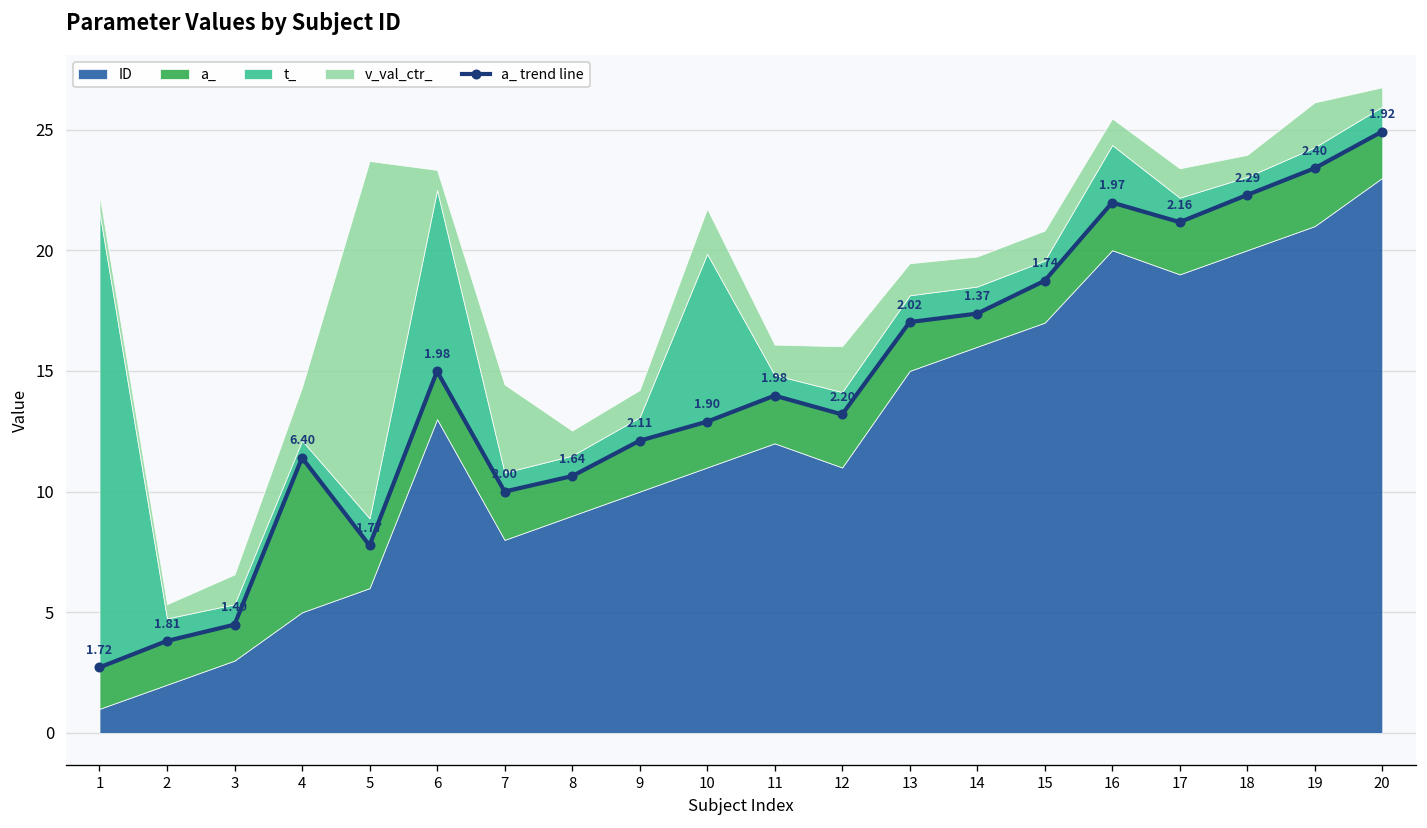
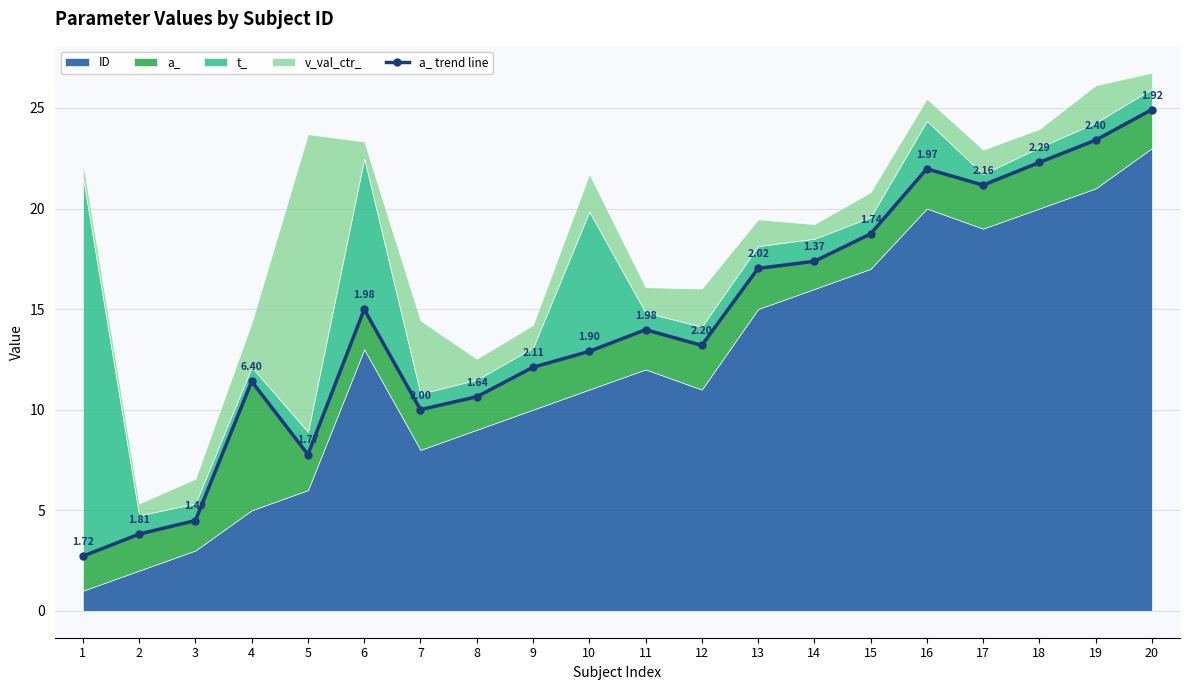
  {
    "ID": {
      "1": 1.0,
      "2": 2.0,
      "3": 3.0,
      "4": 5.0,
      "5": 6.0,
      "6": 13.0,
      "7": 8.0,
      "8": 9.0,
      "9": 10.0,
      "10": 11.0,
      "11": 12.0,
      "12": 11.0,
      "13": 15.0,
      "14": 16.0,
      "15": 17.0,
      "16": 20.0,
      "17": 19.0,
      "18": 20.0,
      "19": 21.0,
      "20": 23.0
    },
    "a_": {
      "1": 1.72,
      "2": 1.81,
      "3": 1.49,
      "4": 6.40,
      "5": 1.77,
      "6": 1.98,
      "7": 2.00,
      "8": 1.64,
      "9": 2.11,
      "10": 1.90,
      "11": 1.98,
      "12": 2.20,
      "13": 2.02,
      "14": 1.37,
      "15": 1.74,
      "16": 1.97,
      "17": 2.16,
      "18": 2.29,
      "19": 2.40,
      "20": 1.92
    },
    "t_": {
      "1": 18.9,
      "6": 7.5,
      "10": 7.0,
      "16": 2.4,
-     "17": 1.0
+     "17": 0.5
    },
    "v_val_ctr_": {
      "1": 0.7,
      "2": 0.6,
      "3": 1.2,
      "4": 2.2,
      "5": 14.8,
      "6": 0.8,
      "7": 3.6,
      "8": 1.0,
      "9": 1.1,
      "10": 1.9,
      "11": 1.3,
      "12": 1.9,
      "13": 1.3,
-     "14": 1.2,
+     "14": 0.7,
      "15": 1.2,
      "16": 1.1,
      "17": 1.2,
      "18": 0.9,
      "19": 1.9,
      "20": 0.8
    }
  }
